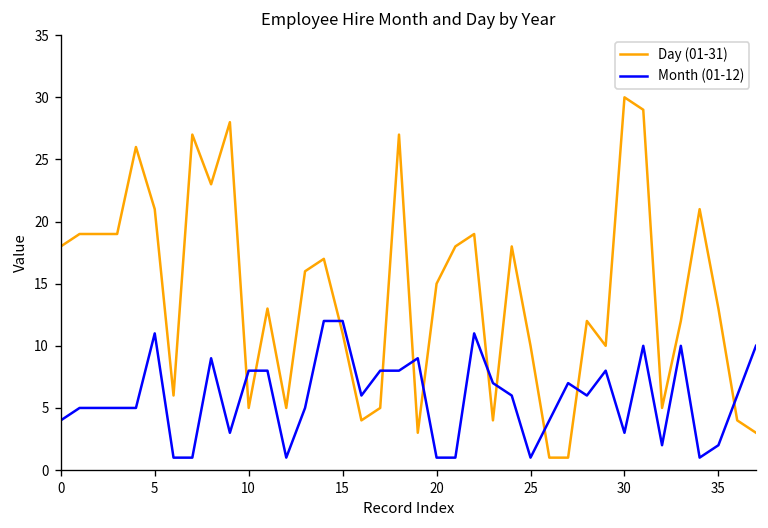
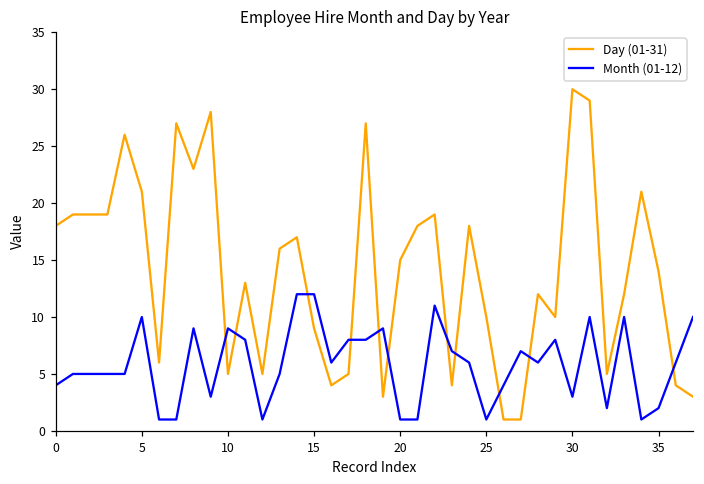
  {
    "Day (01-31)": {
      "0": 18,
      "5": 21,
      "10": 5,
-     "15": 11,
+     "15": 9,
      "20": 15,
      "25": 10,
      "30": 30,
-     "35": 13
+     "35": 14
    },
    "Month (01-12)": {
      "0": 4,
-     "5": 11,
-     "10": 8,
+     "5": 10,
+     "10": 9,
      "15": 12,
      "20": 1,
      "25": 1,
      "30": 3,
      "35": 2
    }
  }
